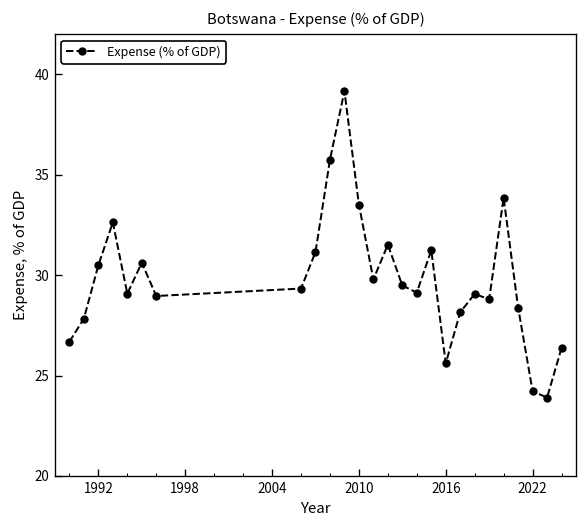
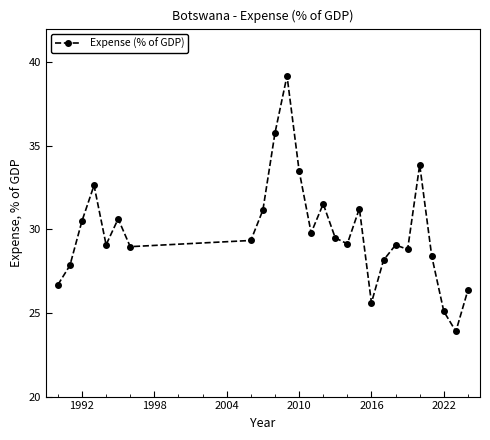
  {
    "1992": 30.5,
    "2010": 33.5,
    "2016": 25.6,
-   "2022": 24.2
+   "2022": 25.1
  }
